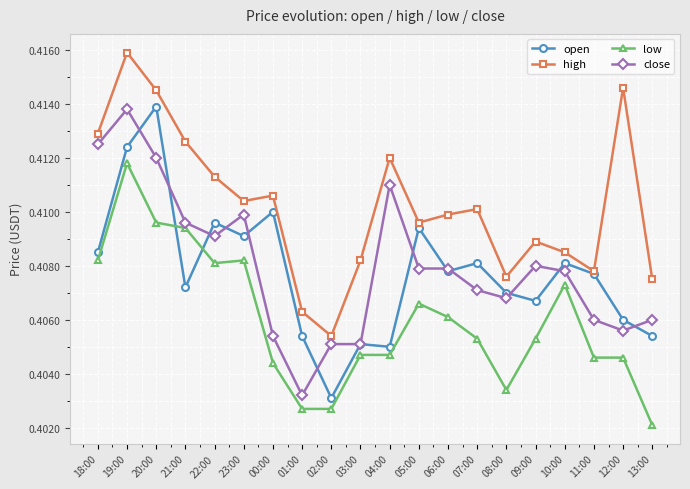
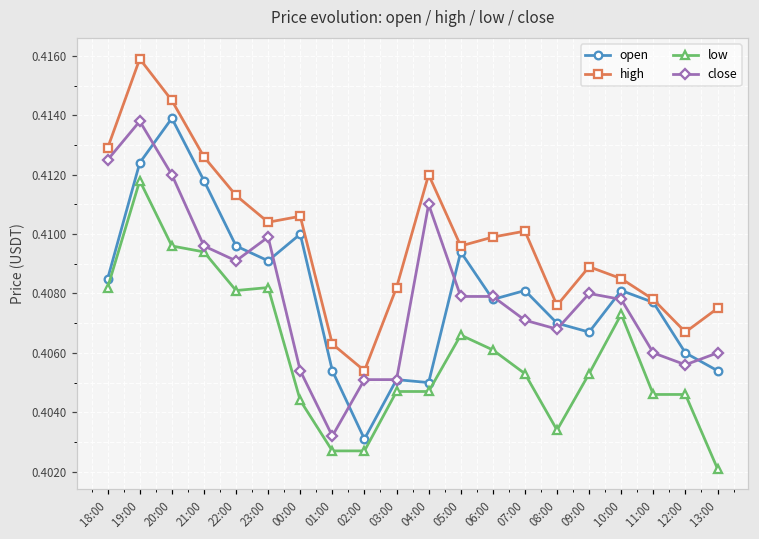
  {
    "open": {
      "18:00": 0.4085,
      "19:00": 0.4124,
      "20:00": 0.4139,
-     "21:00": 0.4072,
+     "21:00": 0.4118,
      "22:00": 0.4096,
      "23:00": 0.4091,
      "00:00": 0.4100,
      "01:00": 0.4054,
      "02:00": 0.4031,
      "04:00": 0.4050,
      "05:00": 0.4094,
      "06:00": 0.4078,
      "07:00": 0.4081,
      "08:00": 0.4070,
      "09:00": 0.4067,
      "10:00": 0.4081,
      "11:00": 0.4077,
      "12:00": 0.4060,
      "13:00": 0.4054
    },
    "high": {
      "18:00": 0.4129,
      "19:00": 0.4159,
      "20:00": 0.4145,
      "21:00": 0.4126,
      "22:00": 0.4113,
      "23:00": 0.4104,
      "00:00": 0.4106,
      "01:00": 0.4063,
      "02:00": 0.4054,
      "03:00": 0.4082,
      "04:00": 0.4120,
      "05:00": 0.4096,
      "06:00": 0.4099,
      "07:00": 0.4101,
      "08:00": 0.4076,
      "09:00": 0.4089,
      "10:00": 0.4085,
      "11:00": 0.4078,
-     "12:00": 0.4146,
+     "12:00": 0.4067,
      "13:00": 0.4075
    },
    "low": {
      "18:00": 0.4082,
      "19:00": 0.4118,
      "20:00": 0.4096,
      "21:00": 0.4094,
      "22:00": 0.4081,
      "23:00": 0.4082,
      "00:00": 0.4044,
      "01:00": 0.4027,
      "02:00": 0.4027,
      "03:00": 0.4047,
      "04:00": 0.4047,
      "05:00": 0.4066,
      "06:00": 0.4061,
      "07:00": 0.4053,
      "08:00": 0.4034,
      "09:00": 0.4053,
      "10:00": 0.4073,
      "11:00": 0.4046,
      "12:00": 0.4046,
      "13:00": 0.4021
    },
    "close": {
      "18:00": 0.4125,
      "19:00": 0.4138,
      "20:00": 0.4120,
      "21:00": 0.4096,
      "22:00": 0.4091,
      "23:00": 0.4099,
      "00:00": 0.4054,
      "01:00": 0.4032,
      "02:00": 0.4051,
      "04:00": 0.4110,
      "05:00": 0.4079,
      "06:00": 0.4079,
      "07:00": 0.4071,
      "08:00": 0.4068,
      "09:00": 0.4080,
      "10:00": 0.4078,
      "11:00": 0.4060,
      "12:00": 0.4056,
      "13:00": 0.4060
    }
  }
